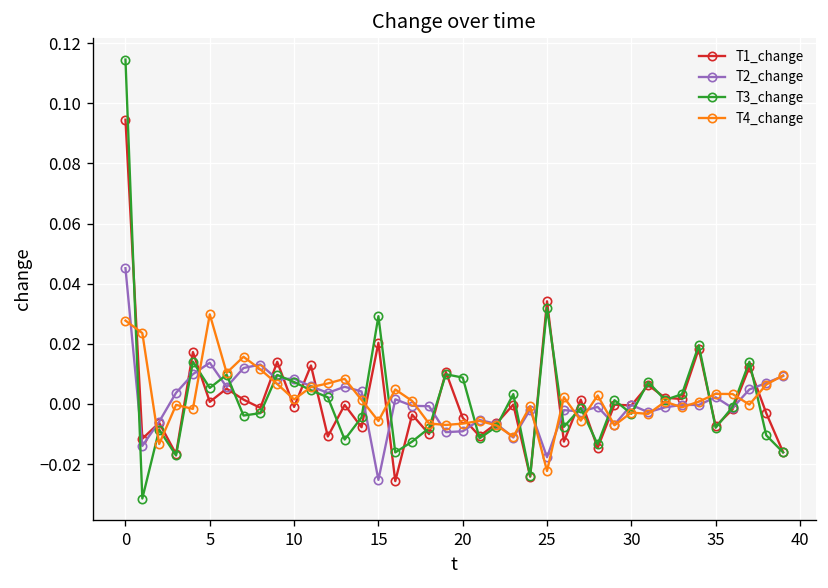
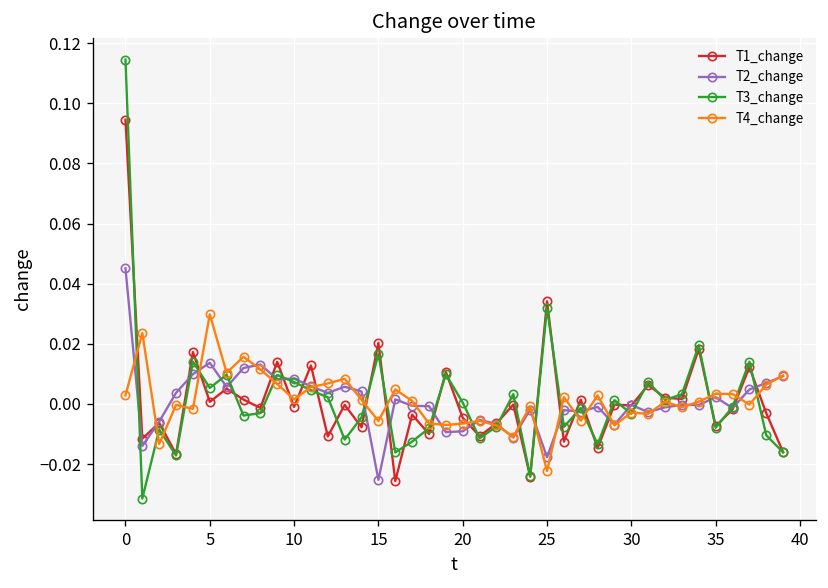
  {
    "T1_change": {
      "0": 0.095,
      "5": 0.001,
      "10": -0.001,
      "15": 0.020,
      "20": -0.005,
      "25": 0.034
    },
    "T2_change": {
      "0": 0.045,
      "5": 0.014,
      "10": 0.008,
      "15": -0.025,
      "20": -0.009,
      "25": -0.018,
      "35": 0.002
    },
    "T3_change": {
      "0": 0.115,
      "5": 0.005,
      "10": 0.007,
-     "15": 0.029,
-     "20": 0.009,
+     "15": 0.017,
+     "20": 0.000,
      "25": 0.032
    },
    "T4_change": {
-     "0": 0.028,
+     "0": 0.003,
      "5": 0.030,
      "10": 0.002,
      "15": -0.006,
      "20": -0.007,
      "25": -0.022,
      "35": 0.003
    }
  }
